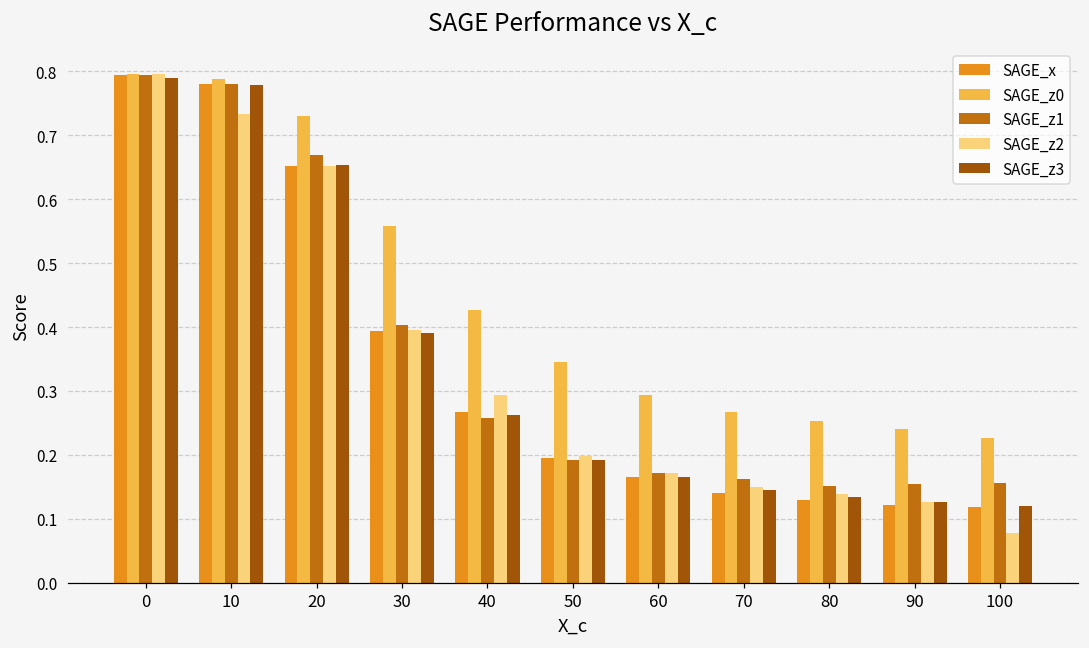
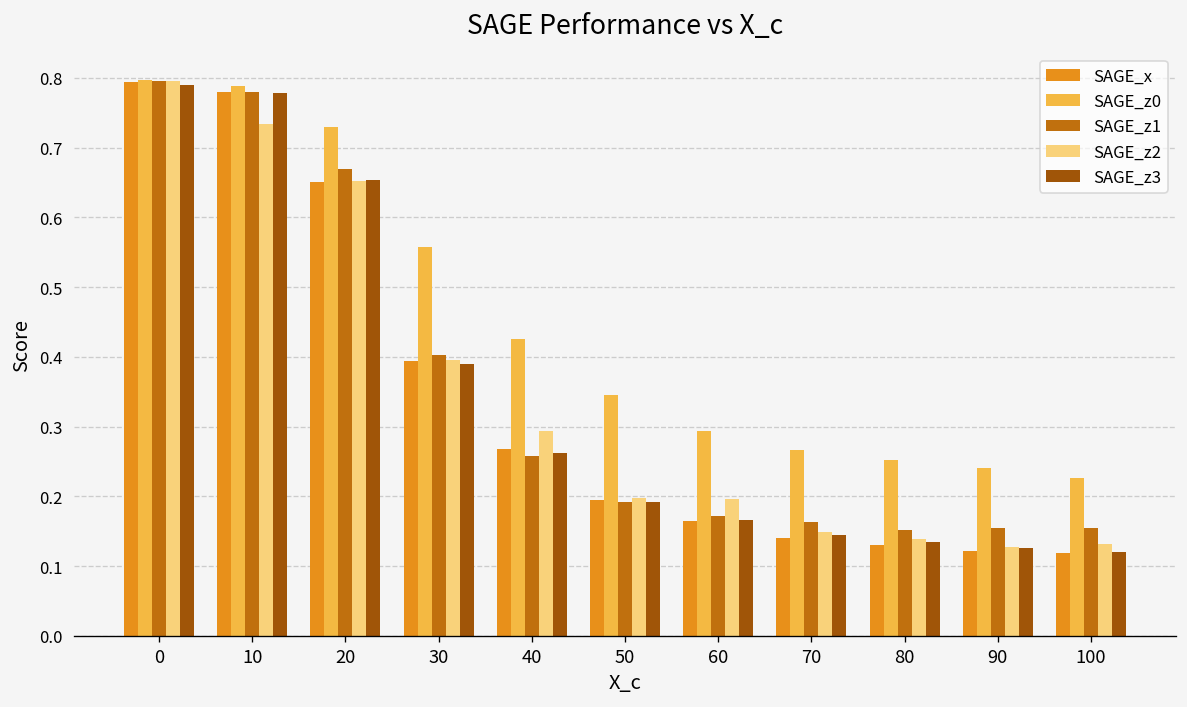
  {
    "SAGE_z2": {
      "0": 0.79,
      "10": 0.73,
      "20": 0.65,
      "30": 0.40,
      "40": 0.29,
      "50": 0.20,
-     "60": 0.17,
+     "60": 0.20,
      "70": 0.15,
      "80": 0.14,
      "90": 0.13,
-     "100": 0.08
+     "100": 0.13
    }
  }
